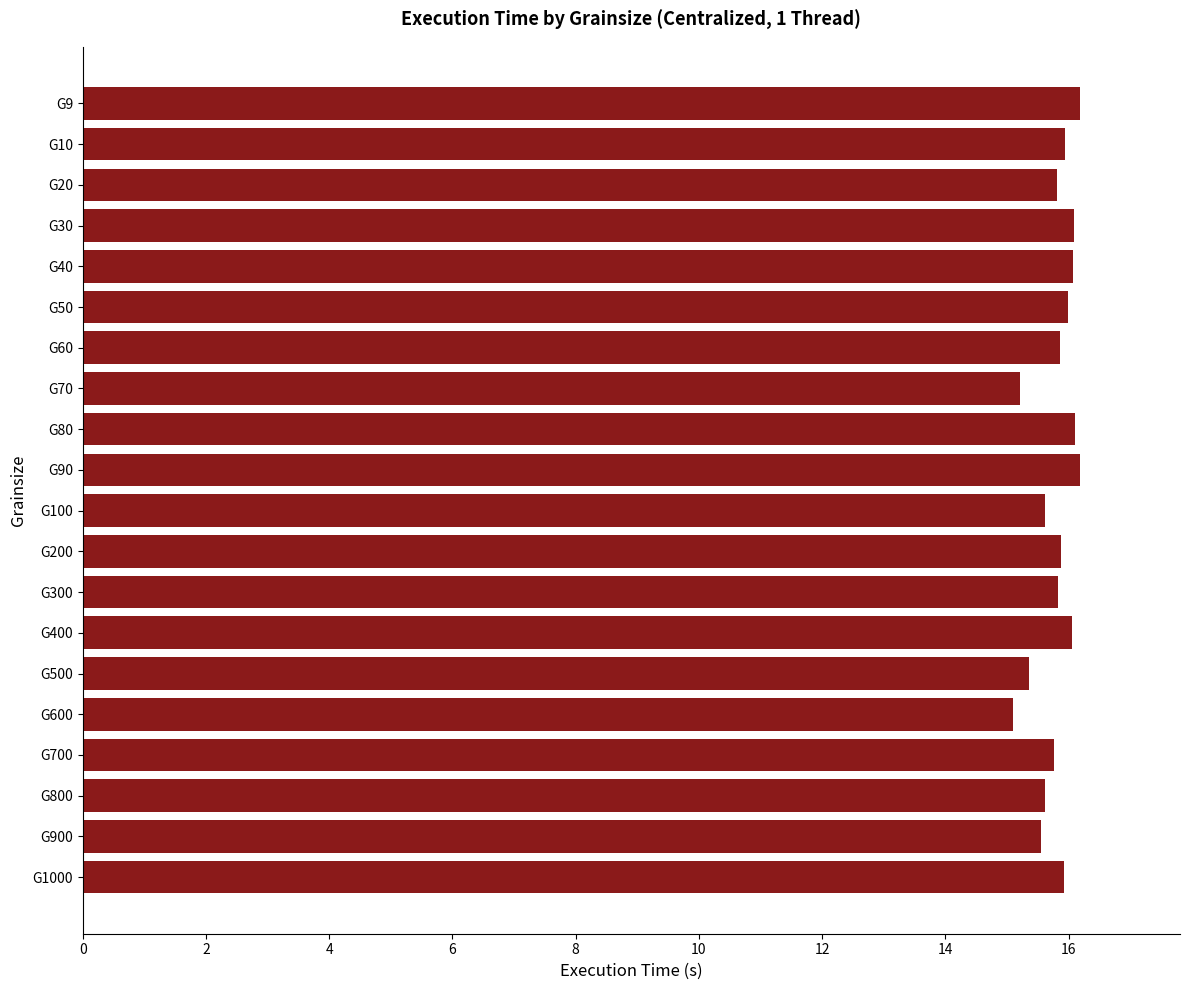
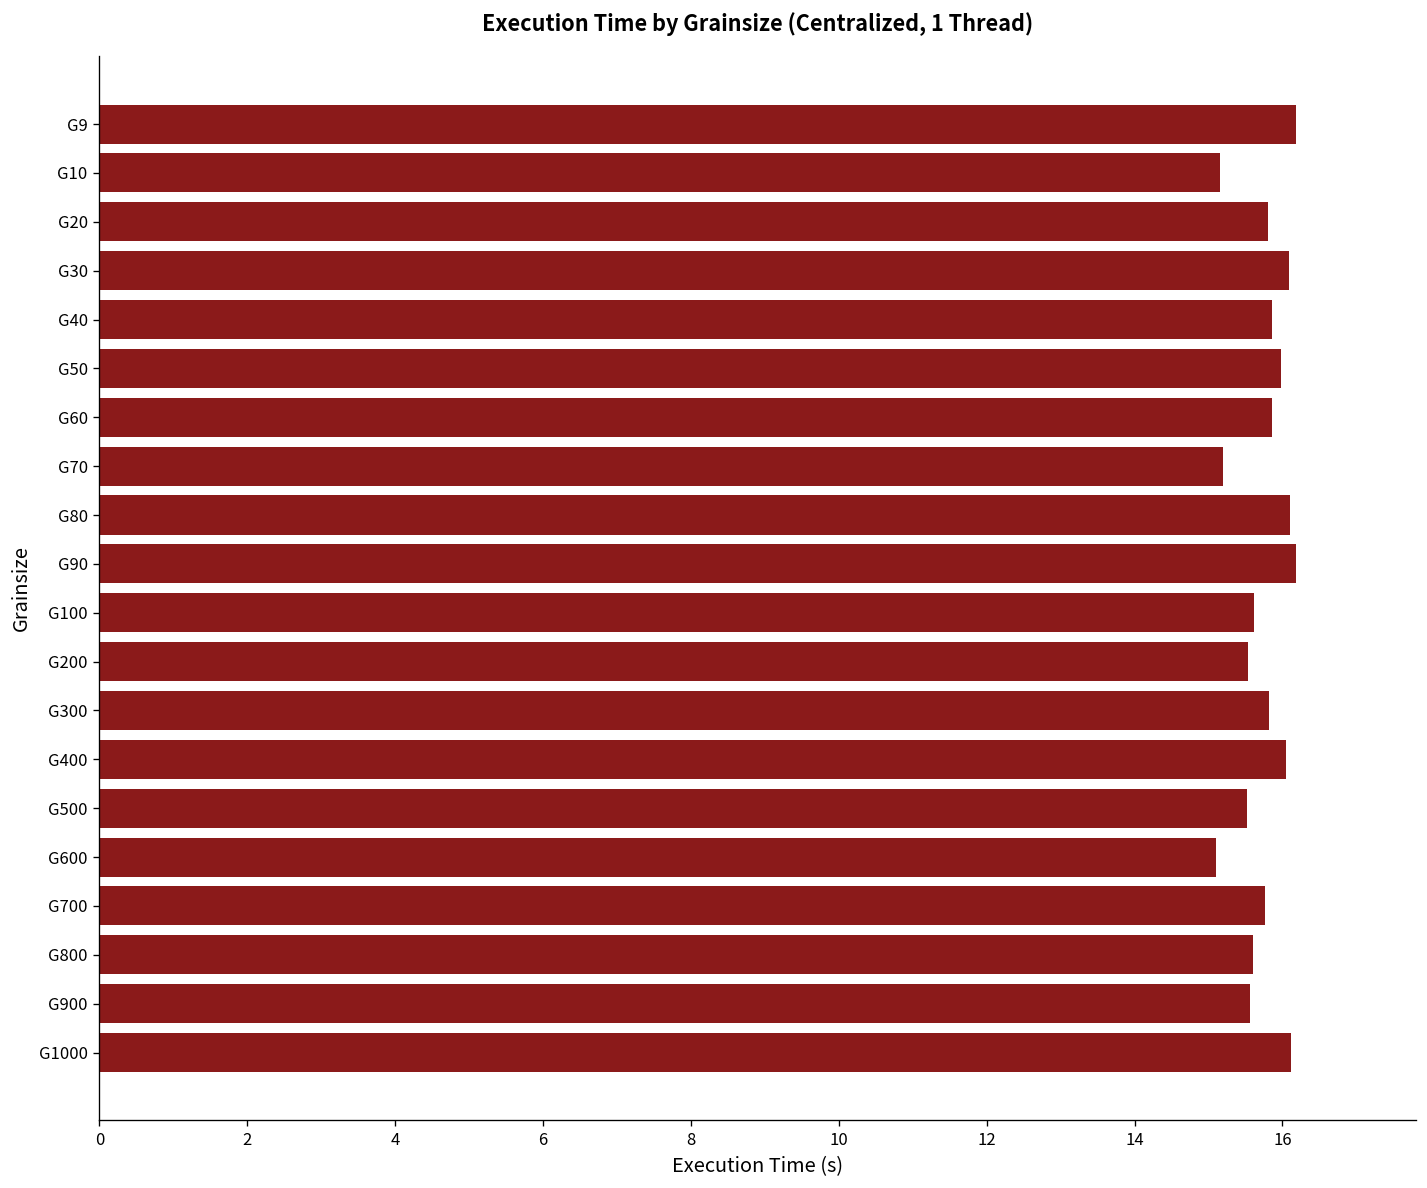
  {
    "G9": 16.2,
-   "G10": 15.9,
+   "G10": 15.2,
    "G20": 15.8,
    "G30": 16.1,
-   "G40": 16.1,
+   "G40": 15.9,
    "G50": 16.0,
    "G60": 15.9,
    "G70": 15.2,
    "G80": 16.1,
    "G90": 16.2,
    "G100": 15.6,
-   "G200": 15.9,
+   "G200": 15.5,
    "G300": 15.8,
    "G400": 16.1,
-   "G500": 15.3,
+   "G500": 15.5,
    "G600": 15.1,
    "G700": 15.8,
    "G800": 15.6,
    "G900": 15.6,
-   "G1000": 15.9
+   "G1000": 16.1
  }
